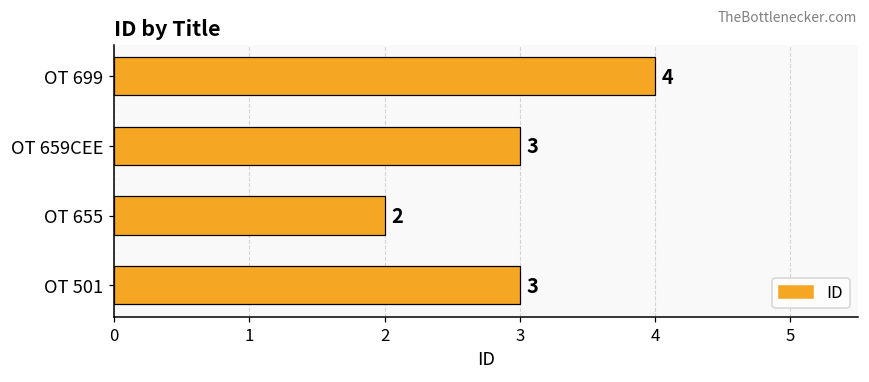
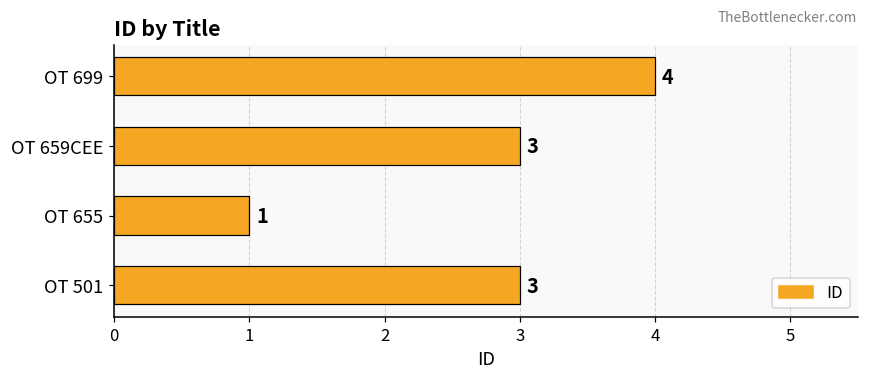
  {
    "OT 699": 4,
    "OT 659CEE": 3,
-   "OT 655": 2,
+   "OT 655": 1,
    "OT 501": 3
  }
